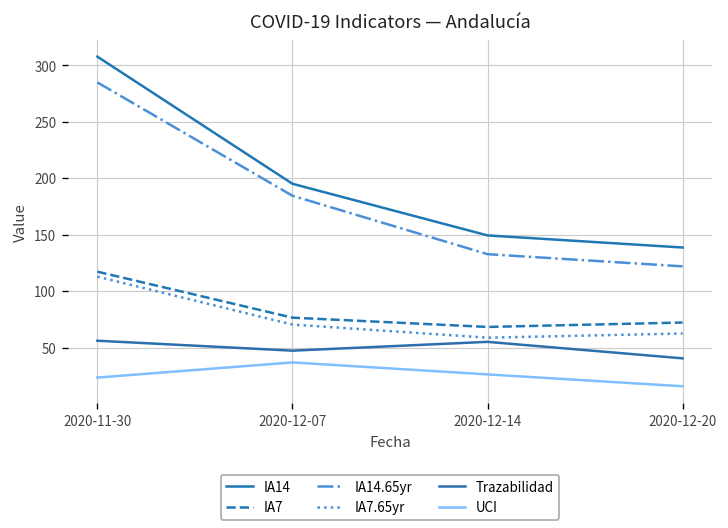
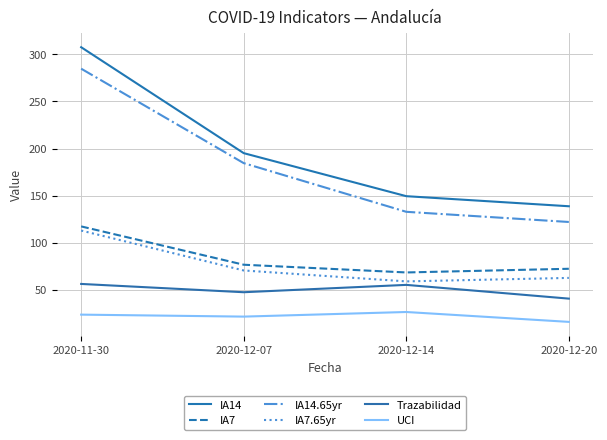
  {
    "UCI": {
      "2020-11-30": 20,
-     "2020-12-07": 40,
+     "2020-12-07": 20,
      "2020-12-14": 30,
      "2020-12-20": 20
    }
  }
